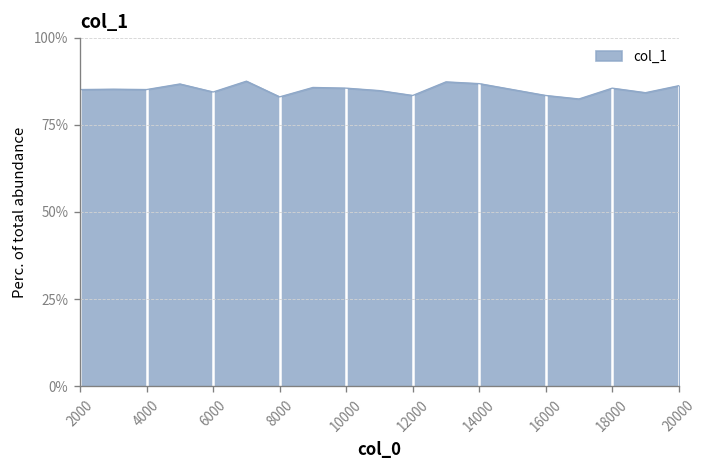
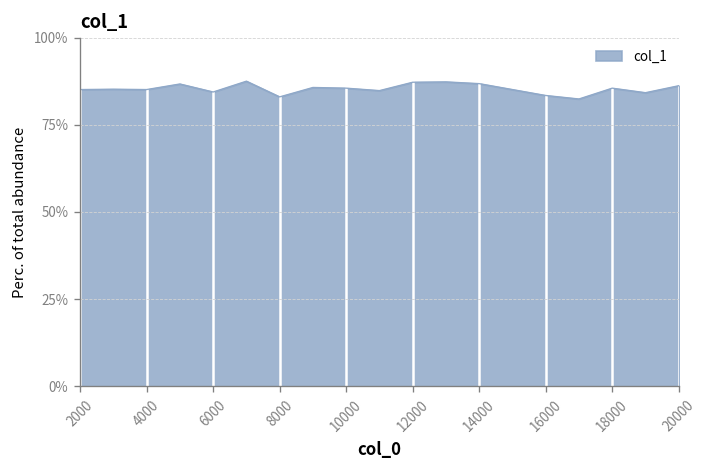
  {
    "2000": "85%",
    "4000": "85%",
    "6000": "84%",
    "8000": "83%",
    "10000": "86%",
-   "12000": "83%",
+   "12000": "87%",
    "14000": "87%",
    "16000": "83%",
    "18000": "86%",
    "20000": "86%"
  }
